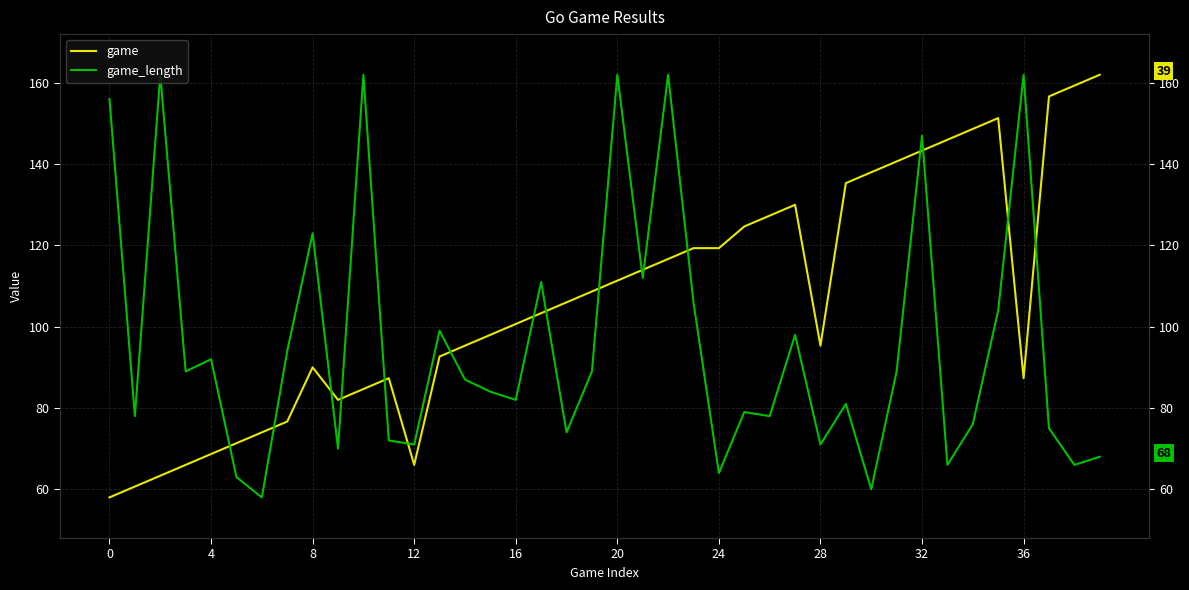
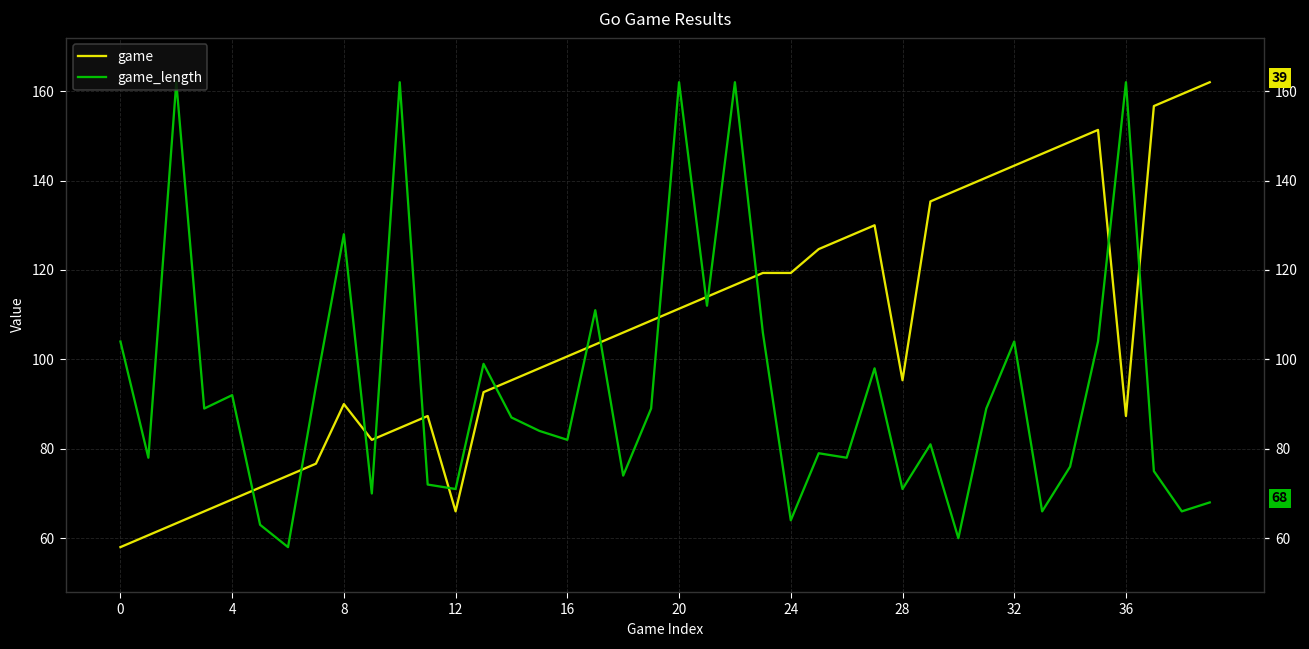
  {
    "game": {
      "0": 58,
      "4": 69,
      "8": 90,
      "12": 66,
      "16": 101,
      "20": 111,
      "24": 119,
      "28": 95,
      "32": 143,
      "36": 87
    },
    "game_length": {
-     "0": 156,
+     "0": 104,
      "4": 92,
-     "8": 123,
+     "8": 128,
      "12": 71,
      "16": 82,
      "20": 162,
      "24": 64,
      "28": 71,
-     "32": 147,
+     "32": 104,
      "36": 162
    }
  }
